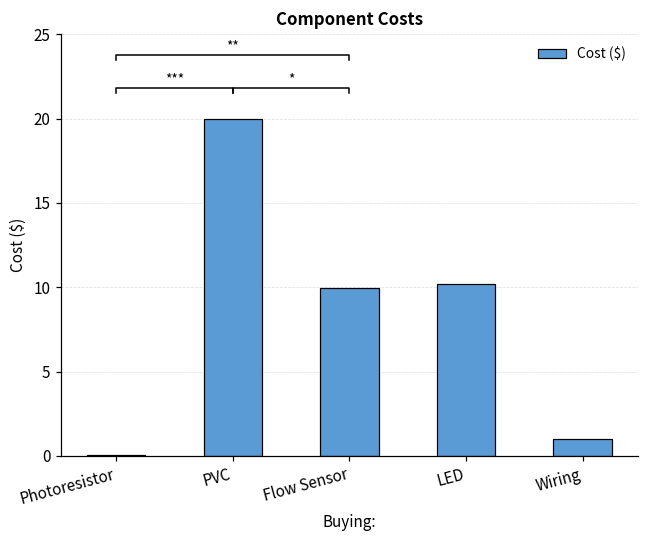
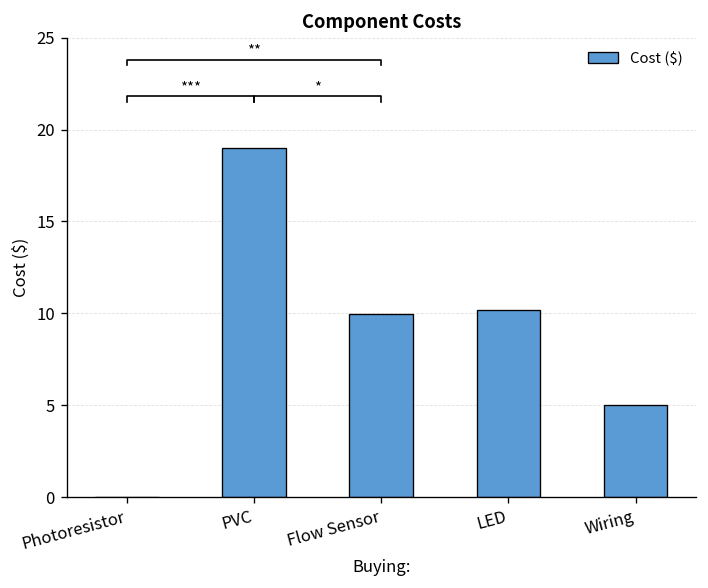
  {
    "Cost ($)": {
-     "PVC": 20,
+     "PVC": 19,
      "Flow Sensor": 10,
      "LED": 10.2,
-     "Wiring": 1
+     "Wiring": 5
    }
  }
